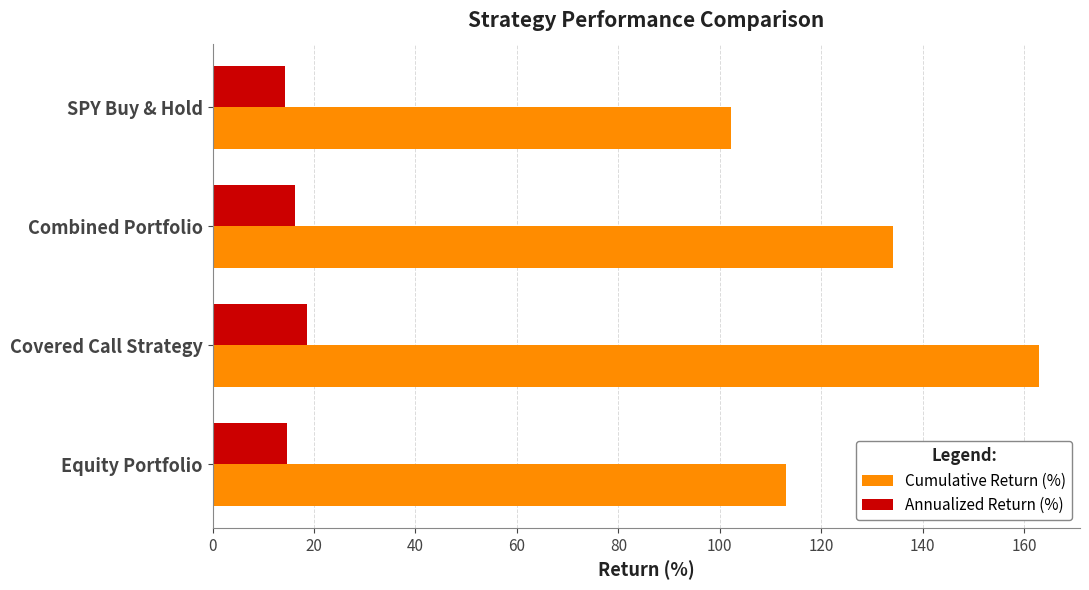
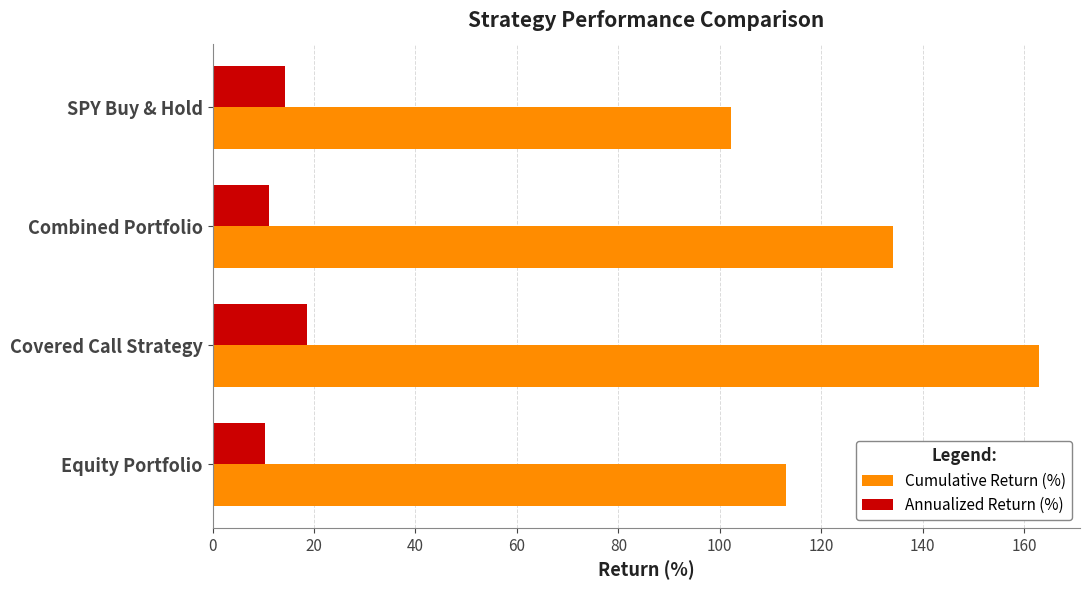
  {
    "Cumulative Return (%)": {
      "SPY Buy & Hold": 102,
      "Combined Portfolio": 134,
      "Covered Call Strategy": 163,
      "Equity Portfolio": 113
    },
    "Annualized Return (%)": {
      "SPY Buy & Hold": 14,
-     "Combined Portfolio": 16,
+     "Combined Portfolio": 11,
      "Covered Call Strategy": 19,
-     "Equity Portfolio": 15
+     "Equity Portfolio": 10
    }
  }
